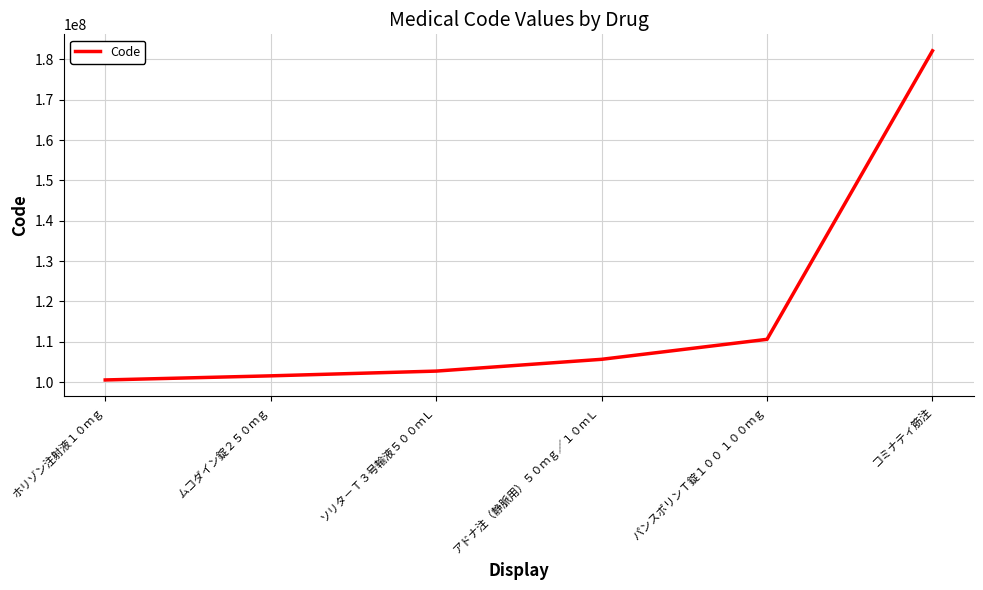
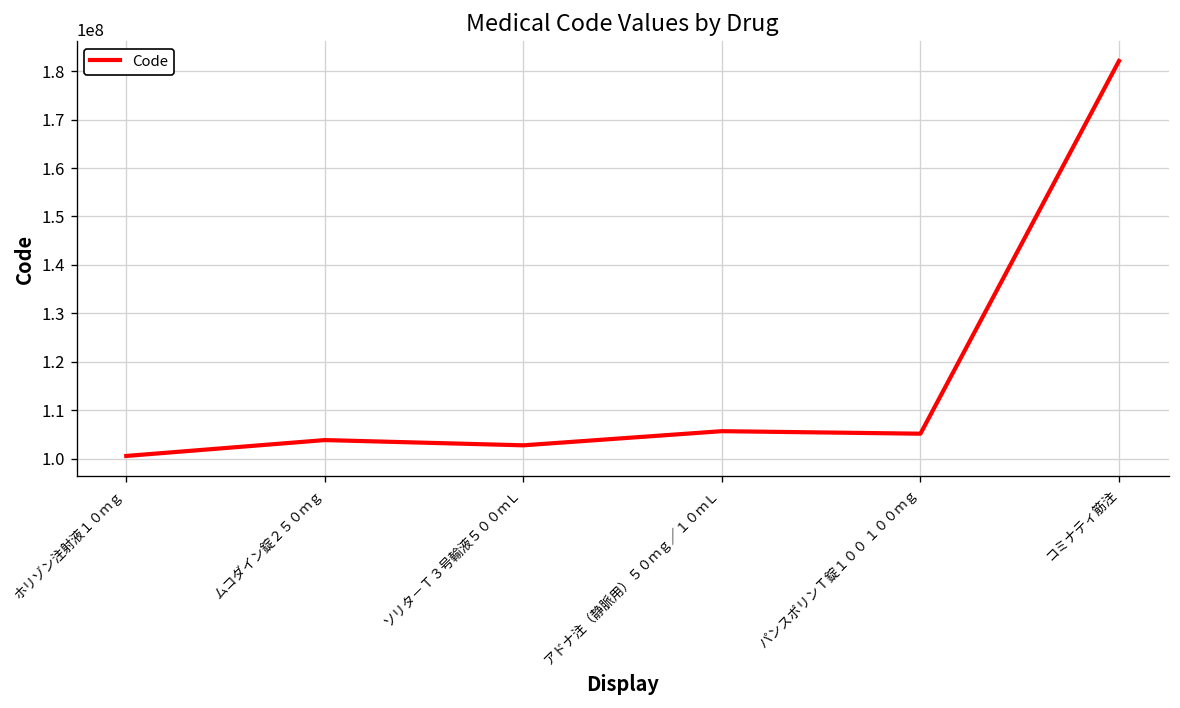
  {
    "ホリゾン注射液１０ｍｇ": 101000000,
-   "ムコダイン錠２５０ｍｇ": 102000000,
+   "ムコダイン錠２５０ｍｇ": 104000000,
    "ソリタ－Ｔ３号輸液５００ｍＬ": 103000000,
    "アドナ注（静脈用）５０ｍｇ／１０ｍＬ": 106000000,
-   "パンスポリンＴ錠１００ １００ｍｇ": 111000000,
+   "パンスポリンＴ錠１００ １００ｍｇ": 105000000,
    "コミナティ筋注": 182000000
  }
